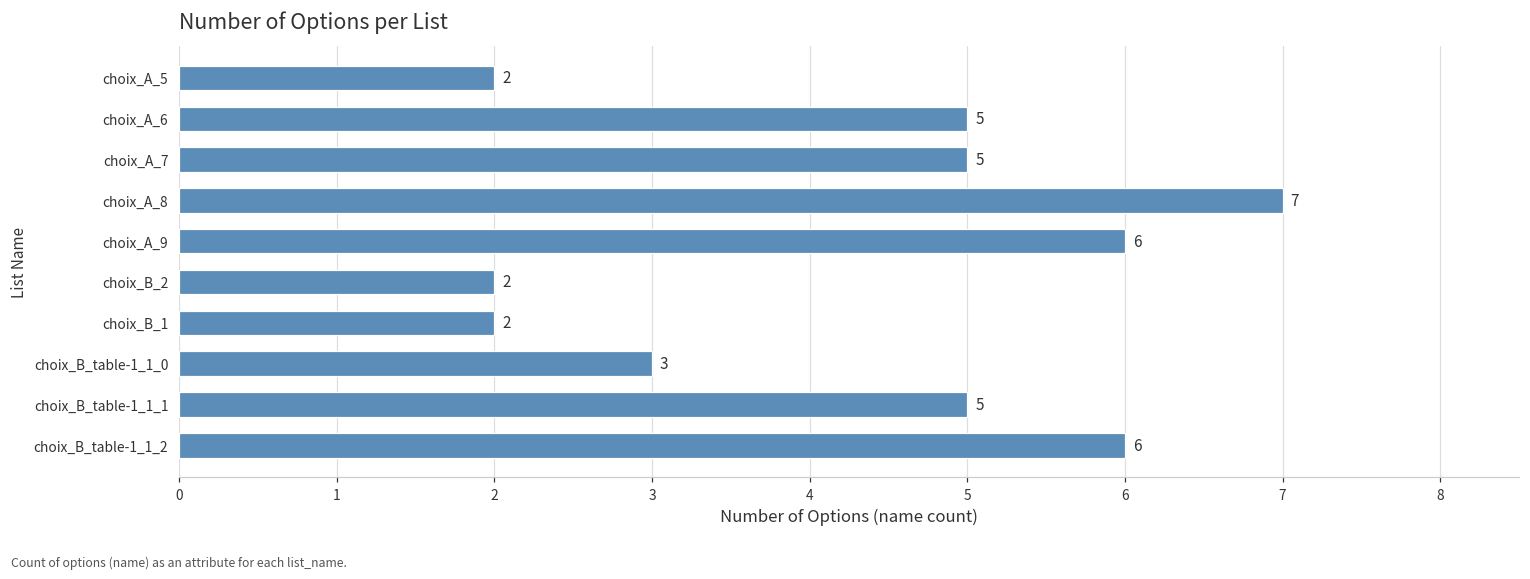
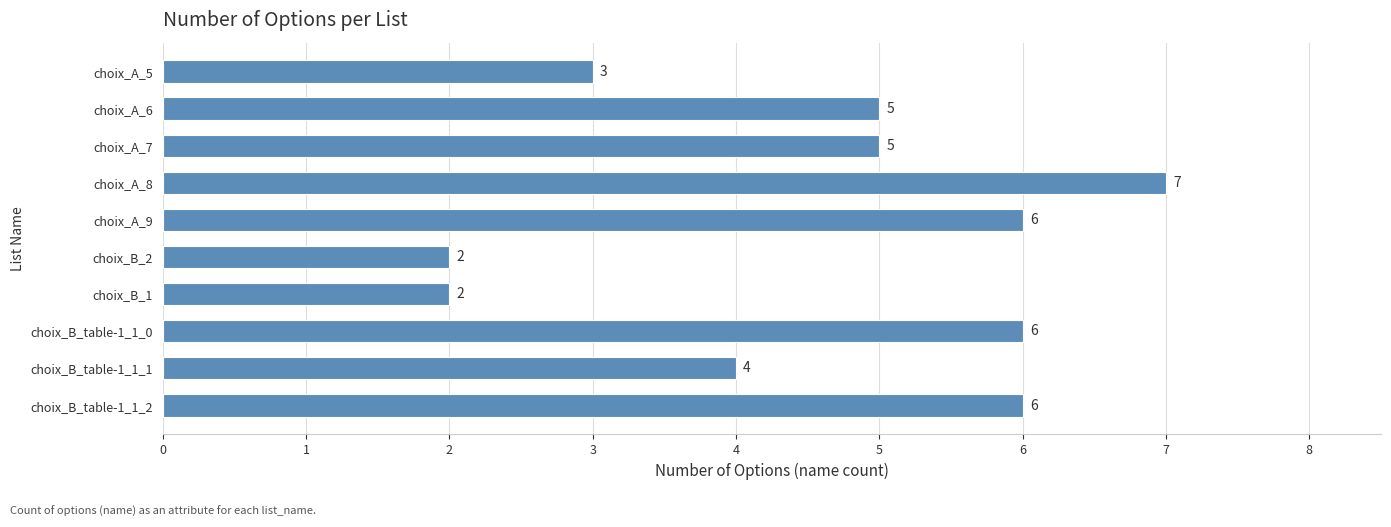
  {
-   "choix_A_5": 2,
+   "choix_A_5": 3,
    "choix_A_6": 5,
    "choix_A_7": 5,
    "choix_A_8": 7,
    "choix_A_9": 6,
    "choix_B_2": 2,
    "choix_B_1": 2,
-   "choix_B_table-1_1_0": 3,
-   "choix_B_table-1_1_1": 5,
+   "choix_B_table-1_1_0": 6,
+   "choix_B_table-1_1_1": 4,
    "choix_B_table-1_1_2": 6
  }
